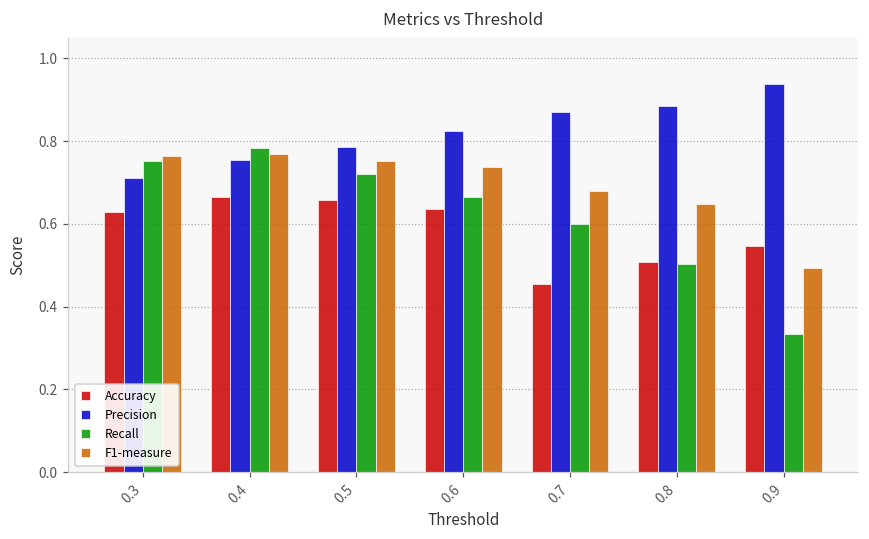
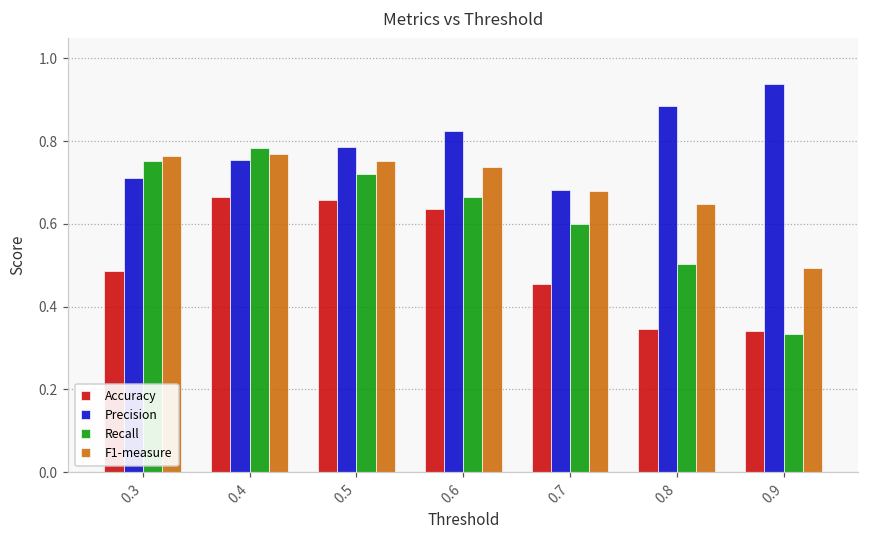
  {
    "Accuracy": {
-     "0.3": 0.63,
+     "0.3": 0.49,
      "0.4": 0.66,
      "0.5": 0.66,
      "0.6": 0.64,
      "0.7": 0.46,
-     "0.8": 0.51,
-     "0.9": 0.55
+     "0.8": 0.35,
+     "0.9": 0.34
    },
    "Precision": {
      "0.3": 0.71,
      "0.4": 0.76,
      "0.5": 0.79,
      "0.6": 0.83,
-     "0.7": 0.87,
+     "0.7": 0.68,
      "0.8": 0.88,
      "0.9": 0.94
    },
    "Recall": {
      "0.3": 0.75,
      "0.4": 0.78,
      "0.5": 0.72,
      "0.6": 0.67,
      "0.7": 0.60,
      "0.8": 0.50,
      "0.9": 0.33
    },
    "F1-measure": {
      "0.3": 0.76,
      "0.4": 0.77,
      "0.5": 0.75,
      "0.6": 0.74,
      "0.7": 0.68,
      "0.8": 0.65,
      "0.9": 0.49
    }
  }
